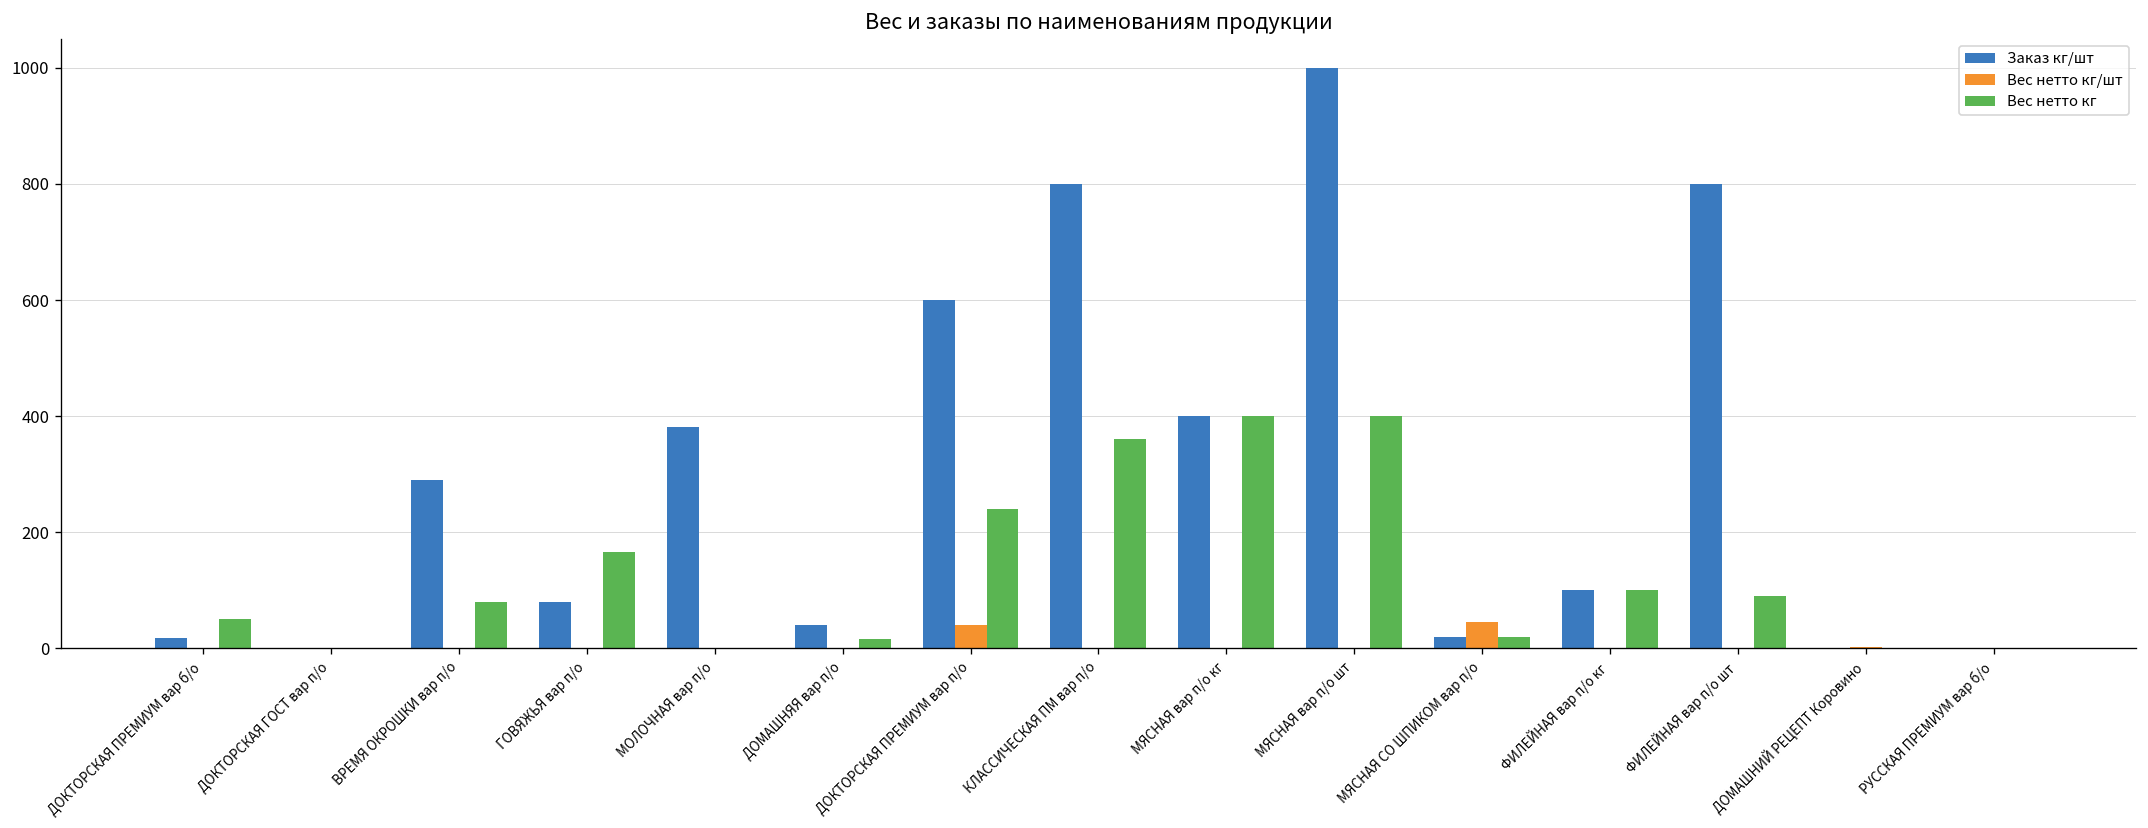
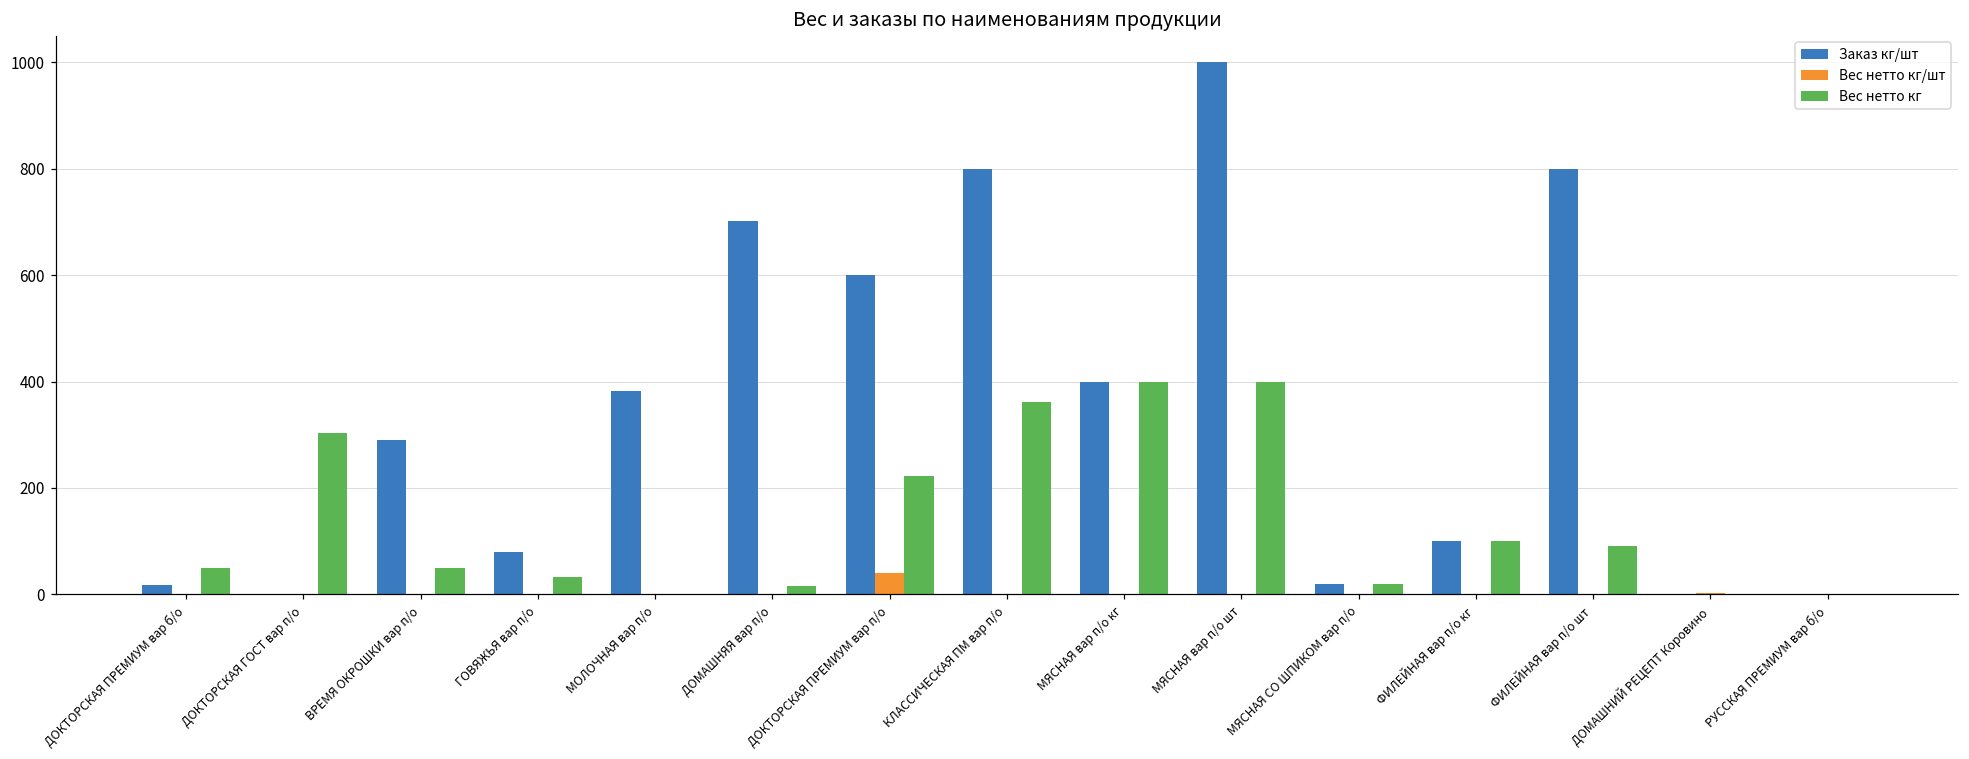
  {
    "Заказ кг/шт": {
      "ДОКТОРСКАЯ ПРЕМИУМ вар б/о": 20,
      "ДОКТОРСКАЯ ГОСТ вар п/о": 0,
      "ВРЕМЯ ОКРОШКИ вар п/о": 290,
      "ГОВЯЖЬЯ вар п/о": 80,
      "МОЛОЧНАЯ вар п/о": 380,
-     "ДОМАШНЯЯ вар п/о": 40,
+     "ДОМАШНЯЯ вар п/о": 700,
      "ДОКТОРСКАЯ ПРЕМИУМ вар п/о": 600,
      "КЛАССИЧЕСКАЯ ПМ вар п/о": 800,
      "МЯСНАЯ вар п/о кг": 400,
      "МЯСНАЯ вар п/о шт": 1000,
      "МЯСНАЯ СО ШПИКОМ вар п/о": 20,
      "ФИЛЕЙНАЯ вар п/о кг": 100,
      "ФИЛЕЙНАЯ вар п/о шт": 800,
      "ДОМАШНИЙ РЕЦЕПТ Коровино": 0,
      "РУССКАЯ ПРЕМИУМ вар б/о": 0
    },
    "Вес нетто кг/шт": {
      "ДОКТОРСКАЯ ГОСТ вар п/о": 0,
      "ВРЕМЯ ОКРОШКИ вар п/о": 0,
      "ГОВЯЖЬЯ вар п/о": 0,
      "ДОМАШНЯЯ вар п/о": 0,
      "ДОКТОРСКАЯ ПРЕМИУМ вар п/о": 40,
      "КЛАССИЧЕСКАЯ ПМ вар п/о": 0,
-     "МЯСНАЯ СО ШПИКОМ вар п/о": 50
+     "МЯСНАЯ СО ШПИКОМ вар п/о": 0
    },
    "Вес нетто кг": {
      "ДОКТОРСКАЯ ПРЕМИУМ вар б/о": 50,
-     "ДОКТОРСКАЯ ГОСТ вар п/о": 0,
-     "ВРЕМЯ ОКРОШКИ вар п/о": 80,
-     "ГОВЯЖЬЯ вар п/о": 170,
+     "ДОКТОРСКАЯ ГОСТ вар п/о": 300,
+     "ВРЕМЯ ОКРОШКИ вар п/о": 50,
+     "ГОВЯЖЬЯ вар п/о": 30,
      "МОЛОЧНАЯ вар п/о": 0,
      "ДОМАШНЯЯ вар п/о": 20,
-     "ДОКТОРСКАЯ ПРЕМИУМ вар п/о": 240,
+     "ДОКТОРСКАЯ ПРЕМИУМ вар п/о": 220,
      "КЛАССИЧЕСКАЯ ПМ вар п/о": 360,
      "МЯСНАЯ вар п/о кг": 400,
      "МЯСНАЯ вар п/о шт": 400,
      "МЯСНАЯ СО ШПИКОМ вар п/о": 20,
      "ФИЛЕЙНАЯ вар п/о кг": 100,
      "ФИЛЕЙНАЯ вар п/о шт": 90,
      "ДОМАШНИЙ РЕЦЕПТ Коровино": 0,
      "РУССКАЯ ПРЕМИУМ вар б/о": 0
    }
  }
